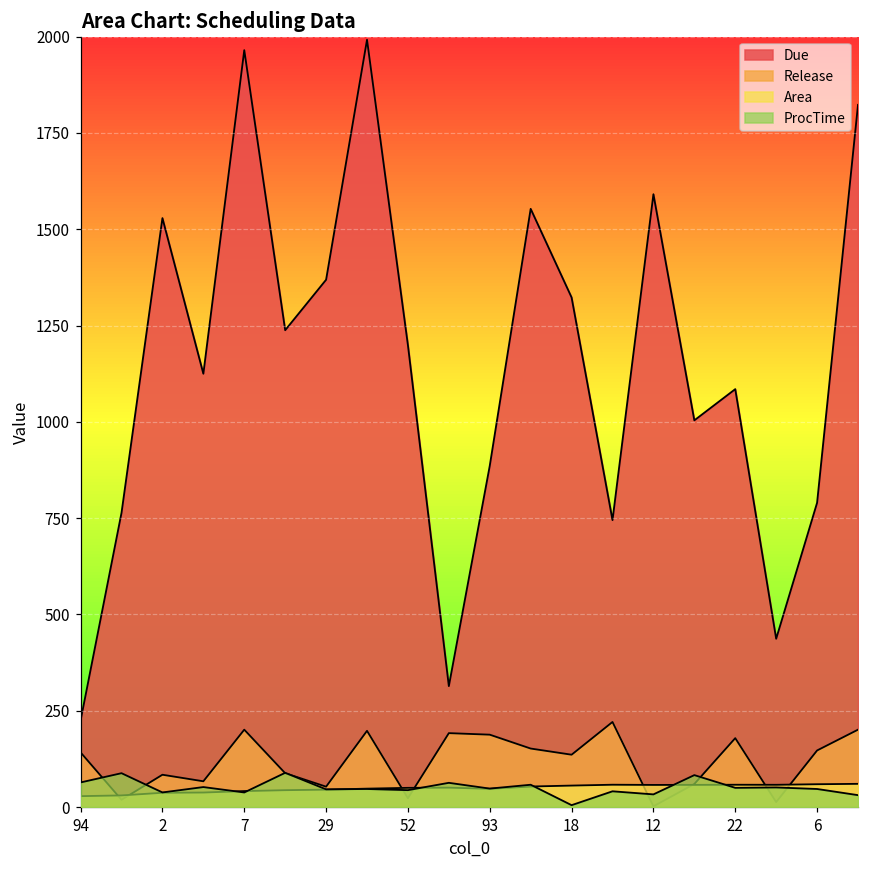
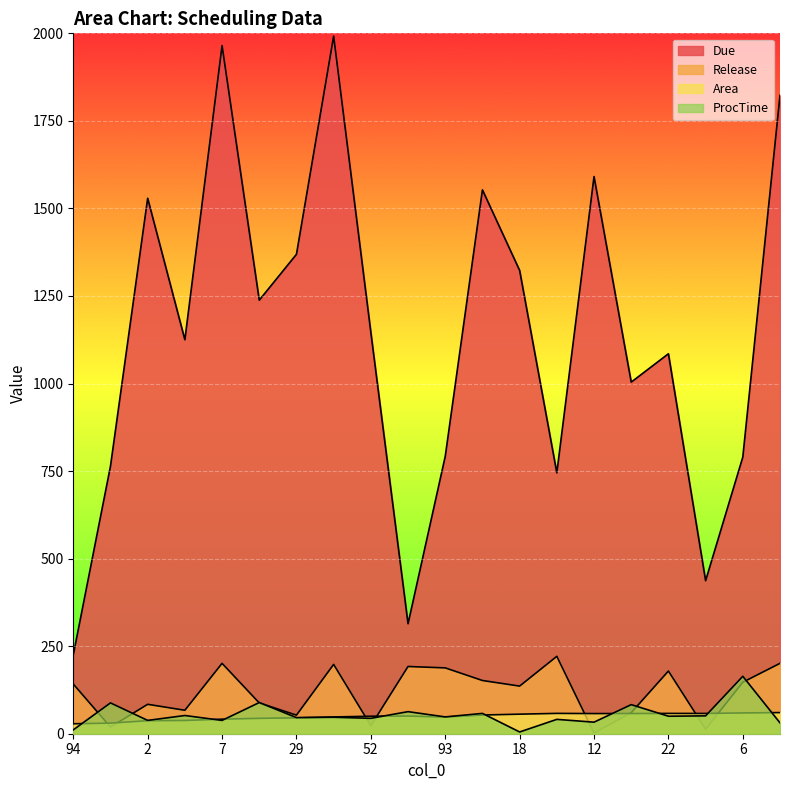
  {
    "Due": {
      "94": 230,
      "2": 1530,
      "29": 1370,
-     "52": 1200,
-     "93": 890,
+     "52": 1150,
+     "93": 790,
      "18": 1320,
      "12": 1590,
      "22": 1090,
      "6": 790
    },
    "ProcTime": {
-     "94": 60,
+     "94": 10,
      "18": 10,
      "12": 30,
      "22": 50,
-     "6": 50
+     "6": 160
    }
  }
